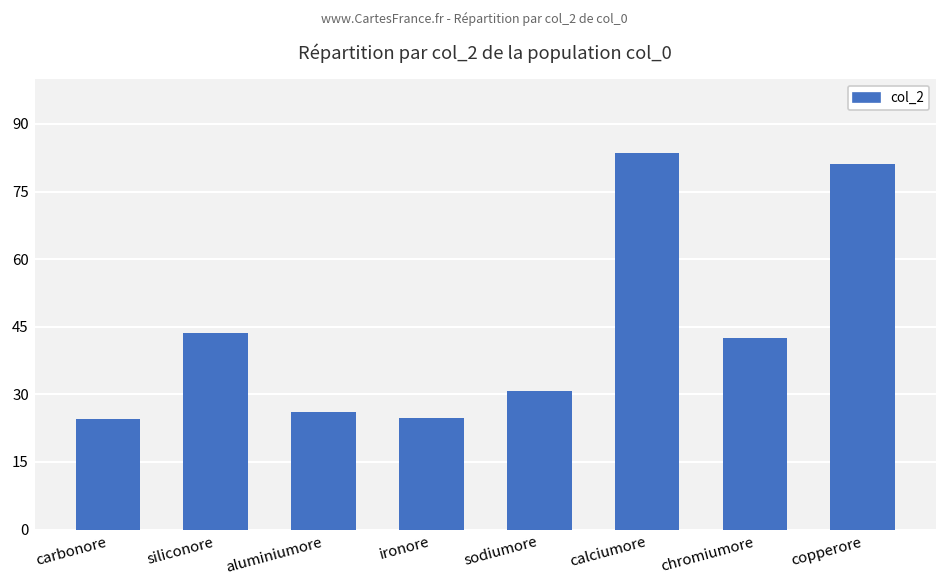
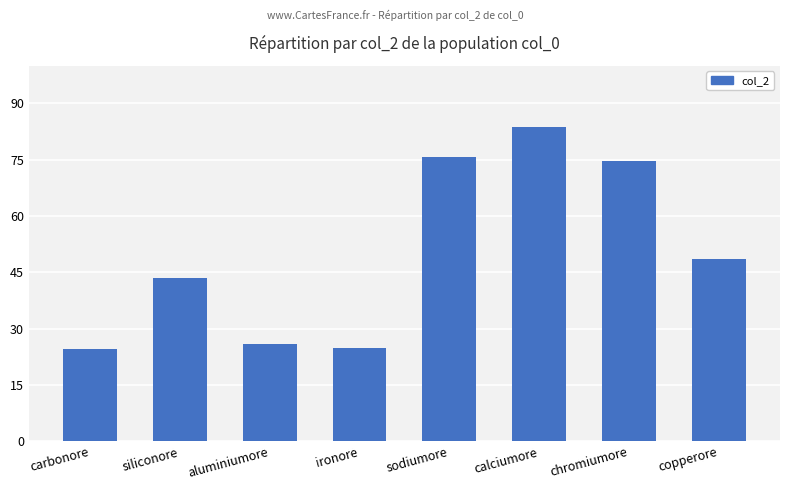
  {
    "carbonore": 25,
    "siliconore": 44,
    "aluminiumore": 26,
    "ironore": 25,
-   "sodiumore": 31,
+   "sodiumore": 76,
    "calciumore": 84,
-   "chromiumore": 43,
-   "copperore": 81
+   "chromiumore": 75,
+   "copperore": 49
  }
